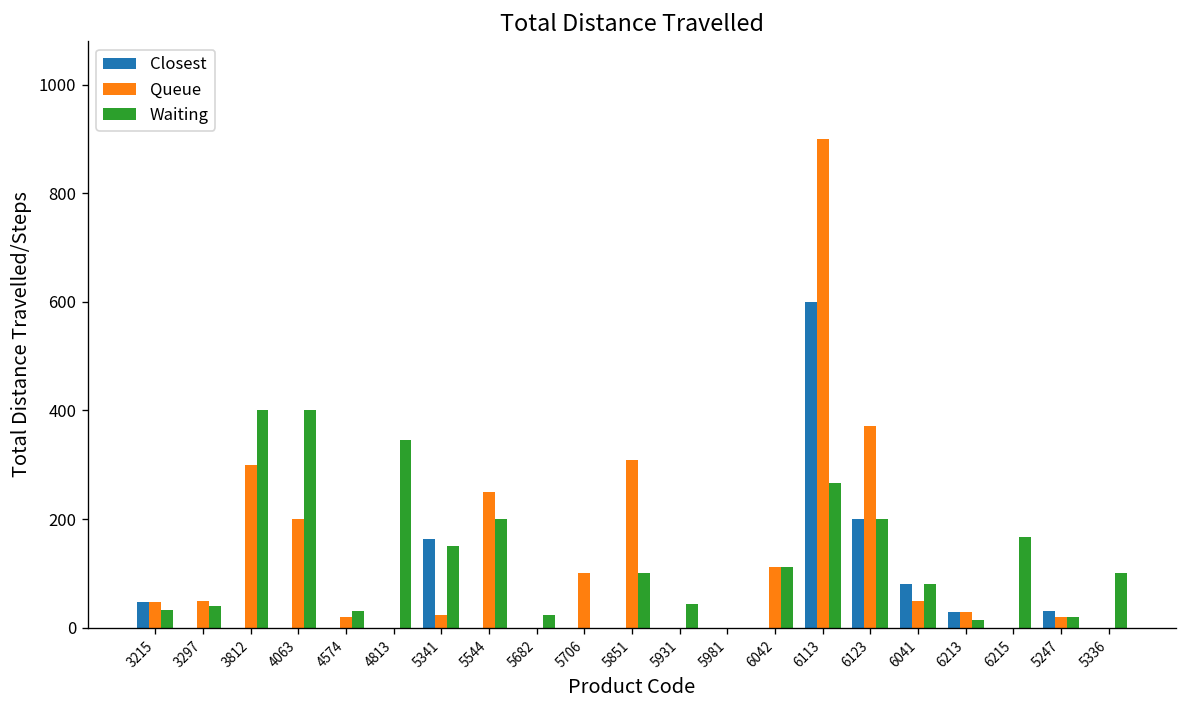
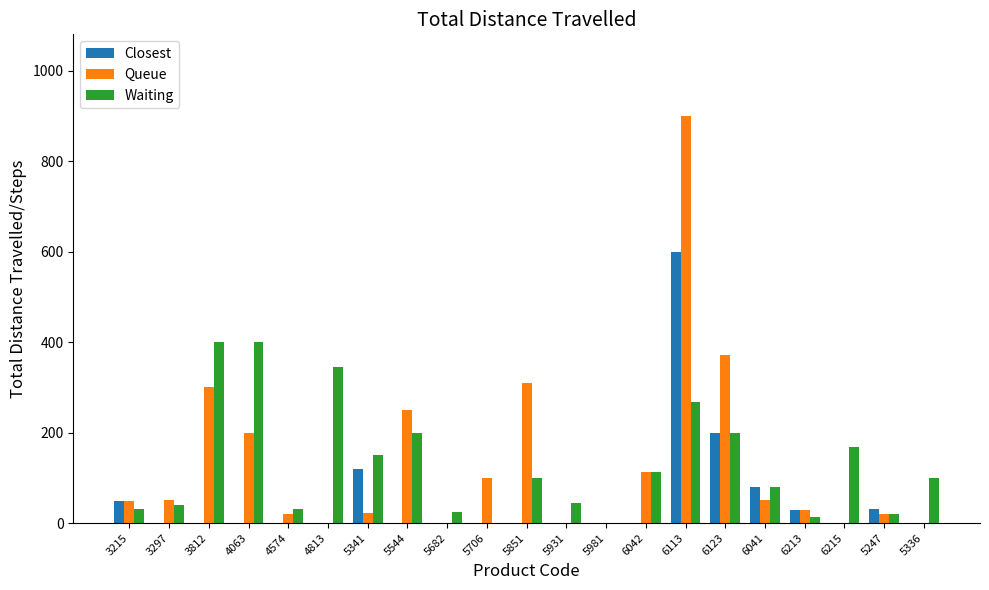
  {
    "Closest": {
      "3215": 50,
      "3297": 0,
      "3812": 0,
      "4063": 0,
      "4574": 0,
      "4813": 0,
-     "5341": 160,
+     "5341": 120,
      "5544": 0,
      "5682": 0,
      "5706": 0,
      "5851": 0,
      "5931": 0,
      "5981": 0,
      "6042": 0,
      "6113": 600,
      "6123": 200,
      "6041": 80,
      "6213": 30,
      "6215": 0,
      "5247": 30,
      "5336": 0
    },
    "Queue": {
      "3215": 50,
      "3297": 50,
      "3812": 300,
      "4063": 200,
      "4574": 20,
      "4813": 0,
      "5341": 20,
      "5544": 250,
      "5682": 0,
      "5706": 100,
      "5851": 310,
      "5931": 0,
      "5981": 0,
      "6042": 110,
      "6113": 900,
      "6123": 370,
      "6041": 50,
      "6213": 30,
      "6215": 0,
      "5247": 20,
      "5336": 0
    },
    "Waiting": {
      "3215": 30,
      "3297": 40,
      "3812": 400,
      "4063": 400,
      "4574": 30,
      "4813": 350,
      "5341": 150,
      "5544": 200,
      "5682": 20,
      "5706": 0,
      "5851": 100,
      "5931": 40,
      "5981": 0,
      "6042": 110,
      "6113": 270,
      "6123": 200,
      "6041": 80,
      "6213": 10,
      "6215": 170,
      "5247": 20,
      "5336": 100
    }
  }
